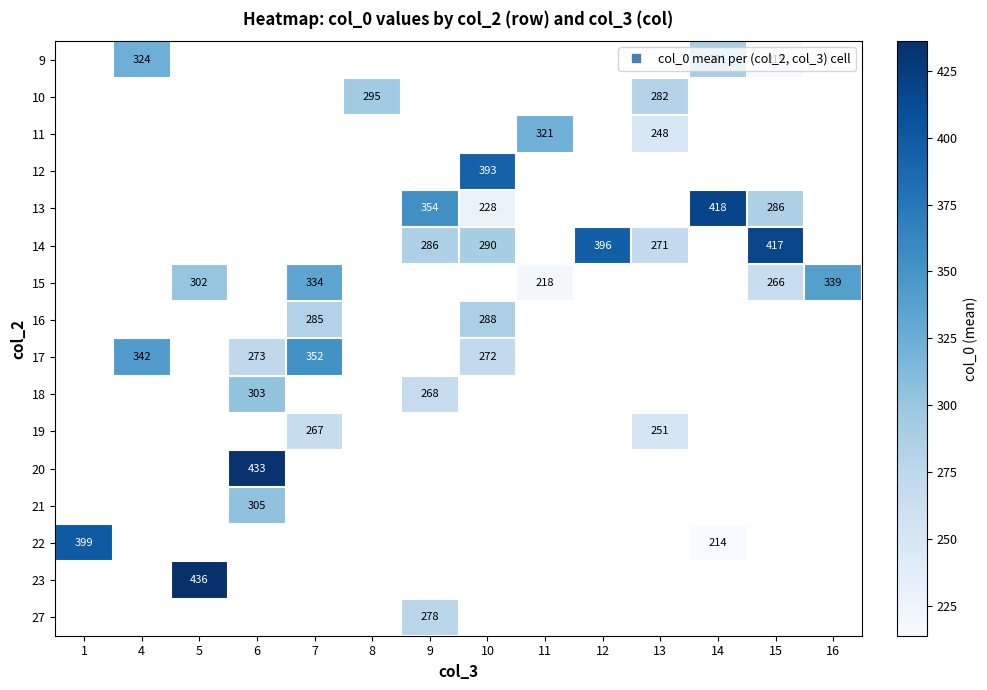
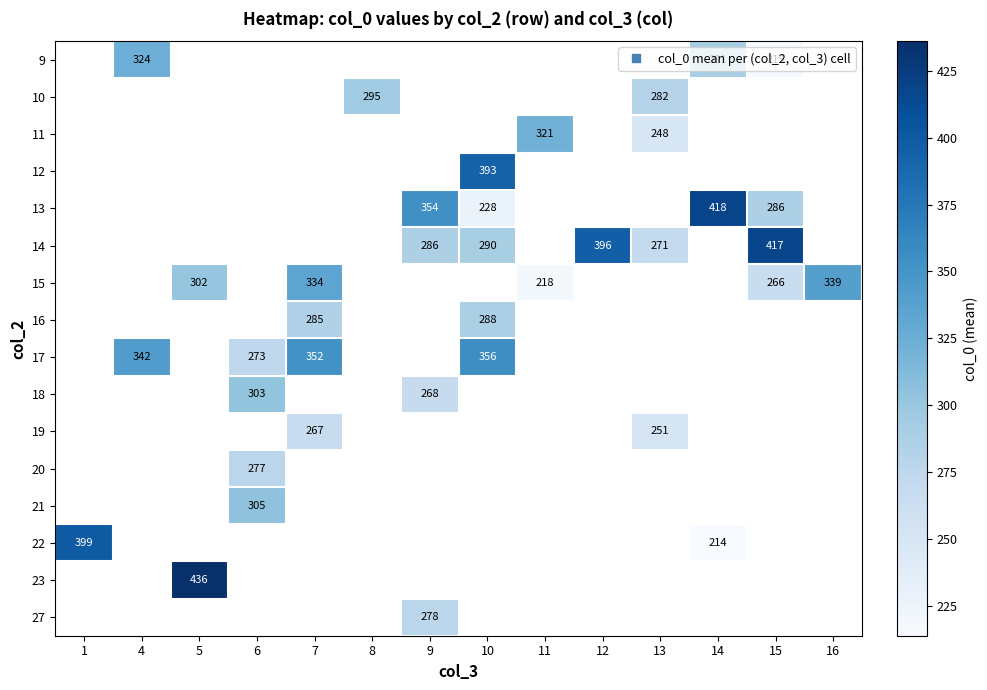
  {
    "9": {
      "4": 324
    },
    "10": {
      "8": 295,
      "13": 282
    },
    "11": {
      "11": 321,
      "13": 248
    },
    "12": {
      "10": 393
    },
    "13": {
      "9": 354,
      "10": 228,
      "14": 418,
      "15": 286
    },
    "14": {
      "9": 286,
      "10": 290,
      "12": 396,
      "13": 271,
      "15": 417
    },
    "15": {
      "5": 302,
      "7": 334,
      "11": 218,
      "15": 266,
      "16": 339
    },
    "16": {
      "7": 285,
      "10": 288
    },
    "17": {
      "4": 342,
      "6": 273,
      "7": 352,
-     "10": 272
+     "10": 356
    },
    "18": {
      "6": 303,
      "9": 268
    },
    "19": {
      "7": 267,
      "13": 251
    },
    "20": {
-     "6": 433
+     "6": 277
    },
    "21": {
      "6": 305
    },
    "22": {
      "1": 399,
      "14": 214
    },
    "23": {
      "5": 436
    },
    "27": {
      "9": 278
    }
  }
